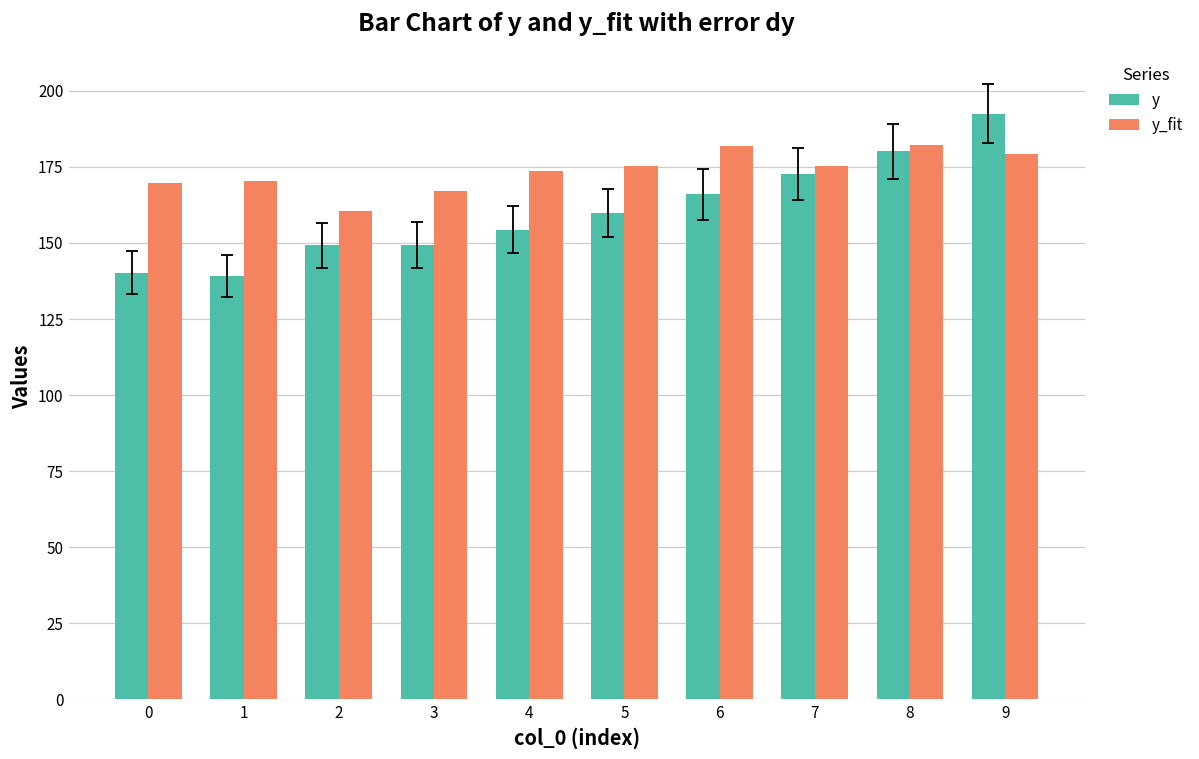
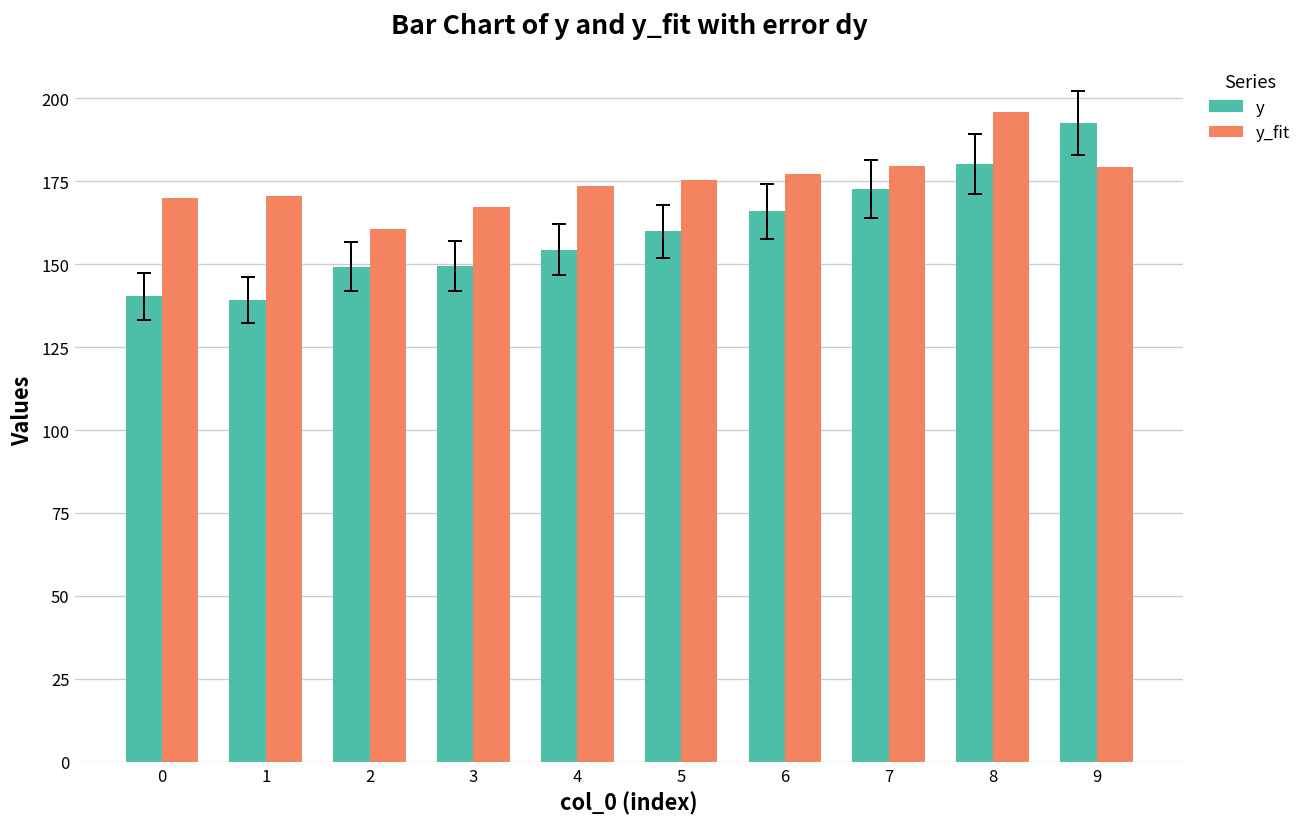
  {
    "y": {
      "0": 140,
      "1": 139,
      "2": 149,
      "3": 149,
      "4": 154,
      "5": 160,
      "6": 166,
      "7": 173,
      "8": 180,
      "9": 192
    },
    "y_fit": {
      "0": 170,
      "1": 170,
      "2": 161,
      "3": 167,
      "4": 174,
      "5": 175,
-     "6": 182,
-     "7": 175,
-     "8": 182,
+     "6": 177,
+     "7": 179,
+     "8": 196,
      "9": 179
    }
  }
